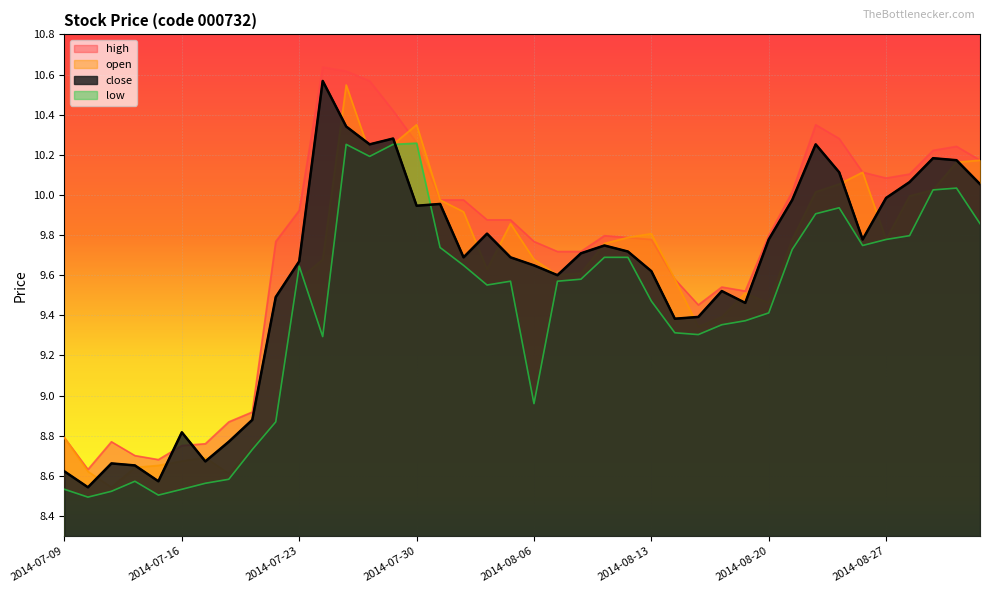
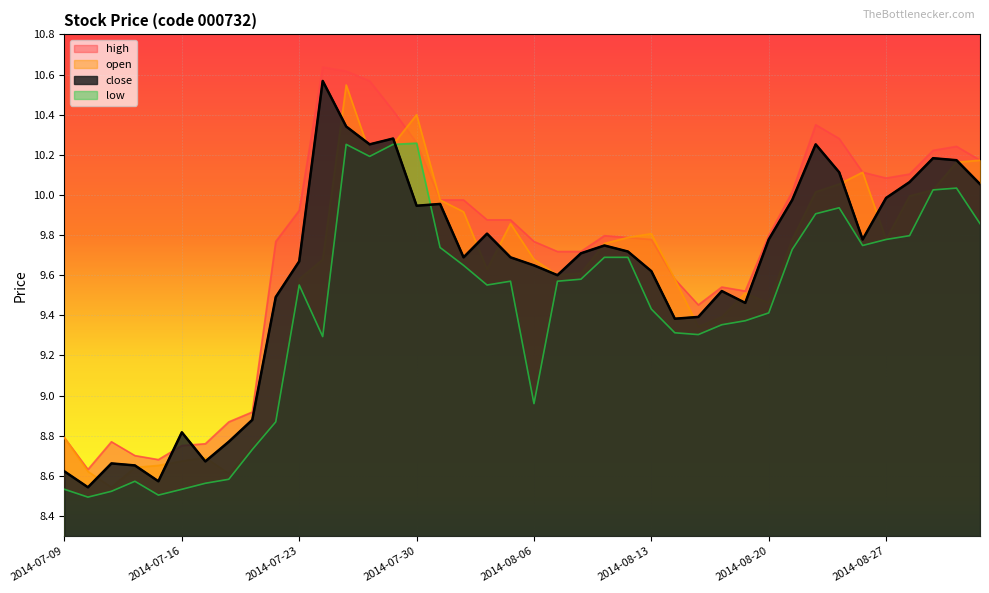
  {
    "high": {
      "2014-07-16": 8.75,
      "2014-07-23": 9.92,
      "2014-08-06": 9.77,
      "2014-08-13": 9.78,
      "2014-08-20": 9.80,
      "2014-08-27": 10.08
    },
    "open": {
      "2014-07-16": 8.67,
      "2014-07-23": 9.58,
-     "2014-07-30": 10.35,
+     "2014-07-30": 10.40,
      "2014-08-06": 9.68,
      "2014-08-13": 9.81,
      "2014-08-20": 9.46
    },
    "close": {
      "2014-07-09": 8.62,
      "2014-07-16": 8.82,
      "2014-07-23": 9.67,
      "2014-07-30": 9.95,
      "2014-08-06": 9.65,
      "2014-08-13": 9.62,
      "2014-08-20": 9.78,
      "2014-08-27": 9.99
    },
    "low": {
      "2014-07-09": 8.53,
      "2014-07-16": 8.53,
-     "2014-07-23": 9.65,
+     "2014-07-23": 9.55,
      "2014-08-06": 8.96,
-     "2014-08-13": 9.47,
+     "2014-08-13": 9.43,
      "2014-08-20": 9.41
    }
  }
